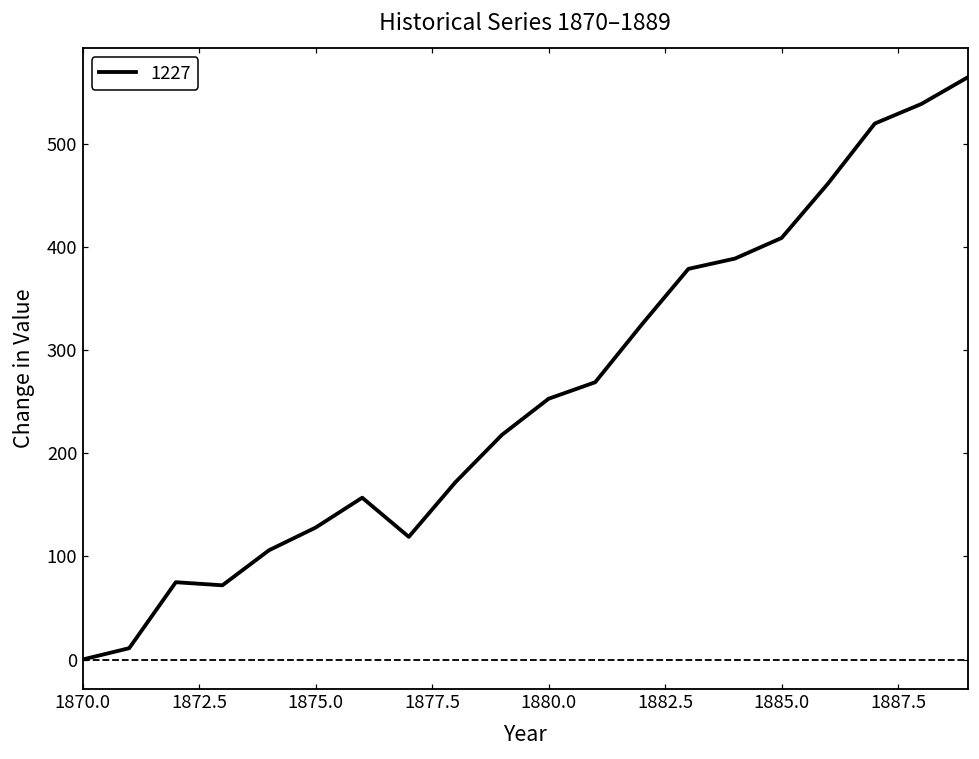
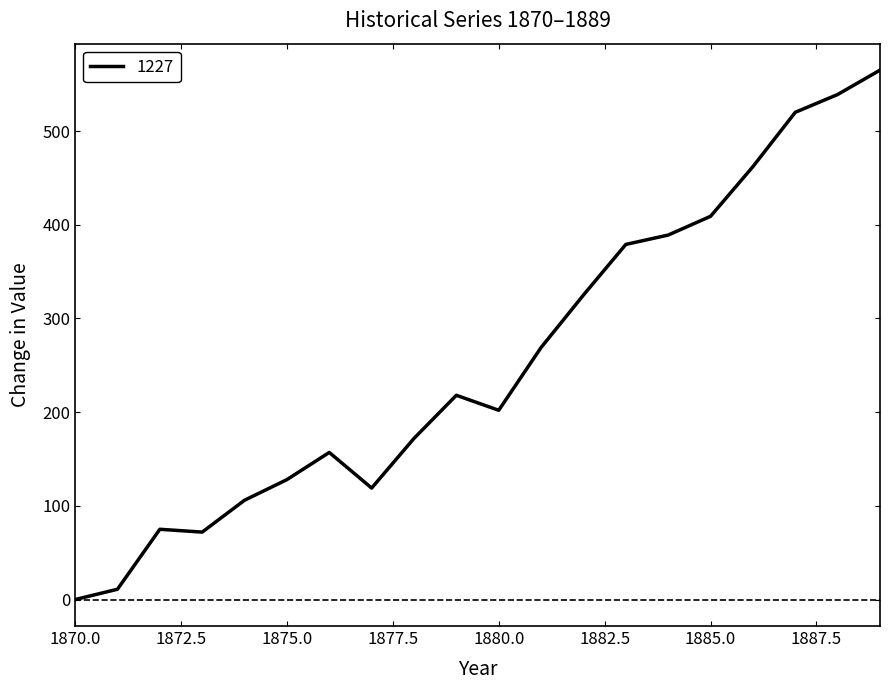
  {
    "1870.0": 0,
    "1875.0": 130,
-   "1880.0": 250,
+   "1880.0": 200,
    "1885.0": 410
  }
